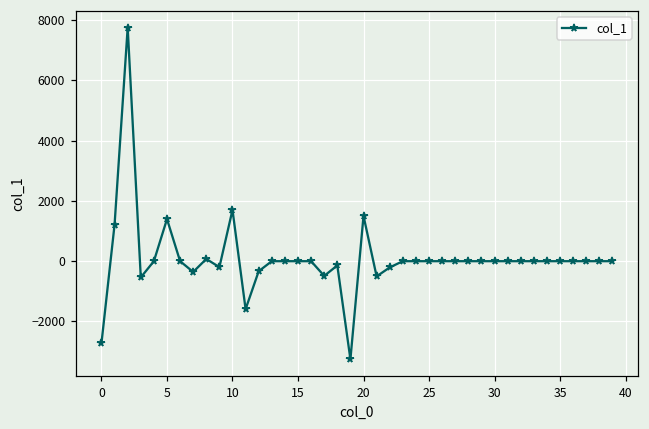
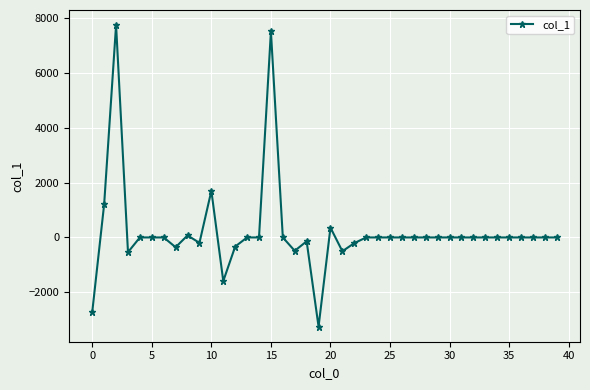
  {
    "0": -2700,
-   "5": 1400,
+   "5": 0,
    "10": 1700,
-   "15": 0,
-   "20": 1500,
+   "15": 7500,
+   "20": 400,
    "25": 0,
    "30": 0,
    "35": 0
  }
